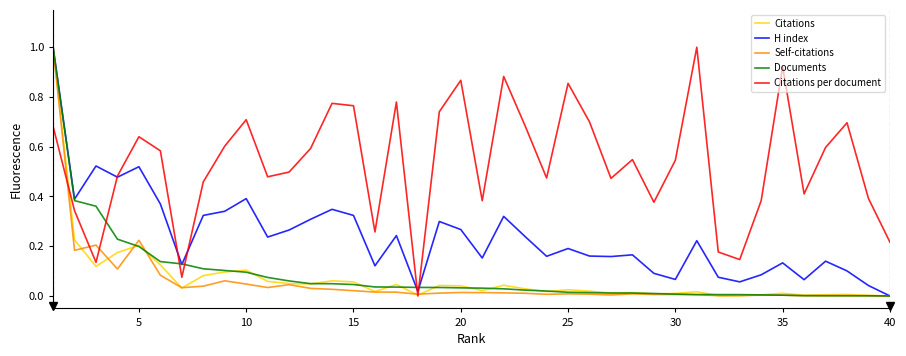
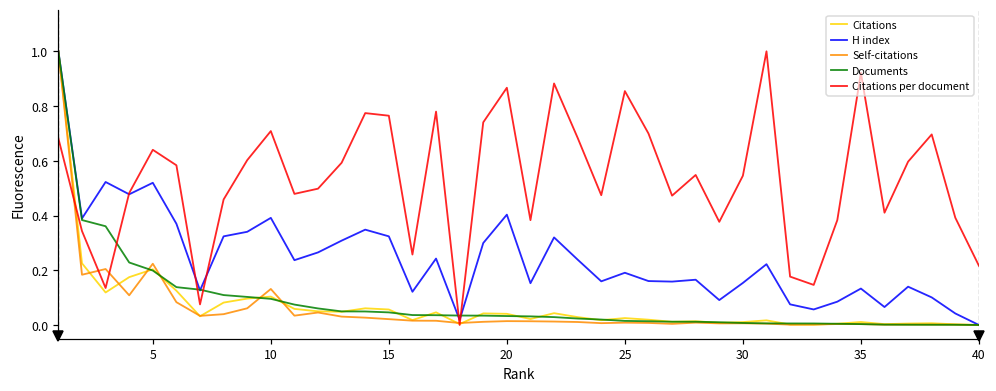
  {
    "Citations": {
      "15": 0.06,
      "25": 0.03
    },
    "H index": {
      "5": 0.52,
      "10": 0.39,
      "15": 0.32,
-     "20": 0.27,
+     "20": 0.40,
      "25": 0.19,
-     "30": 0.07,
+     "30": 0.15,
      "35": 0.13
    },
    "Self-citations": {
      "5": 0.22,
-     "10": 0.05,
+     "10": 0.13,
      "15": 0.02,
      "20": 0.01
    },
    "Documents": {
      "15": 0.05
    },
    "Citations per document": {
      "5": 0.64,
      "10": 0.71,
      "15": 0.76,
      "20": 0.87,
      "25": 0.85,
      "30": 0.55,
      "40": 0.22
    }
  }
